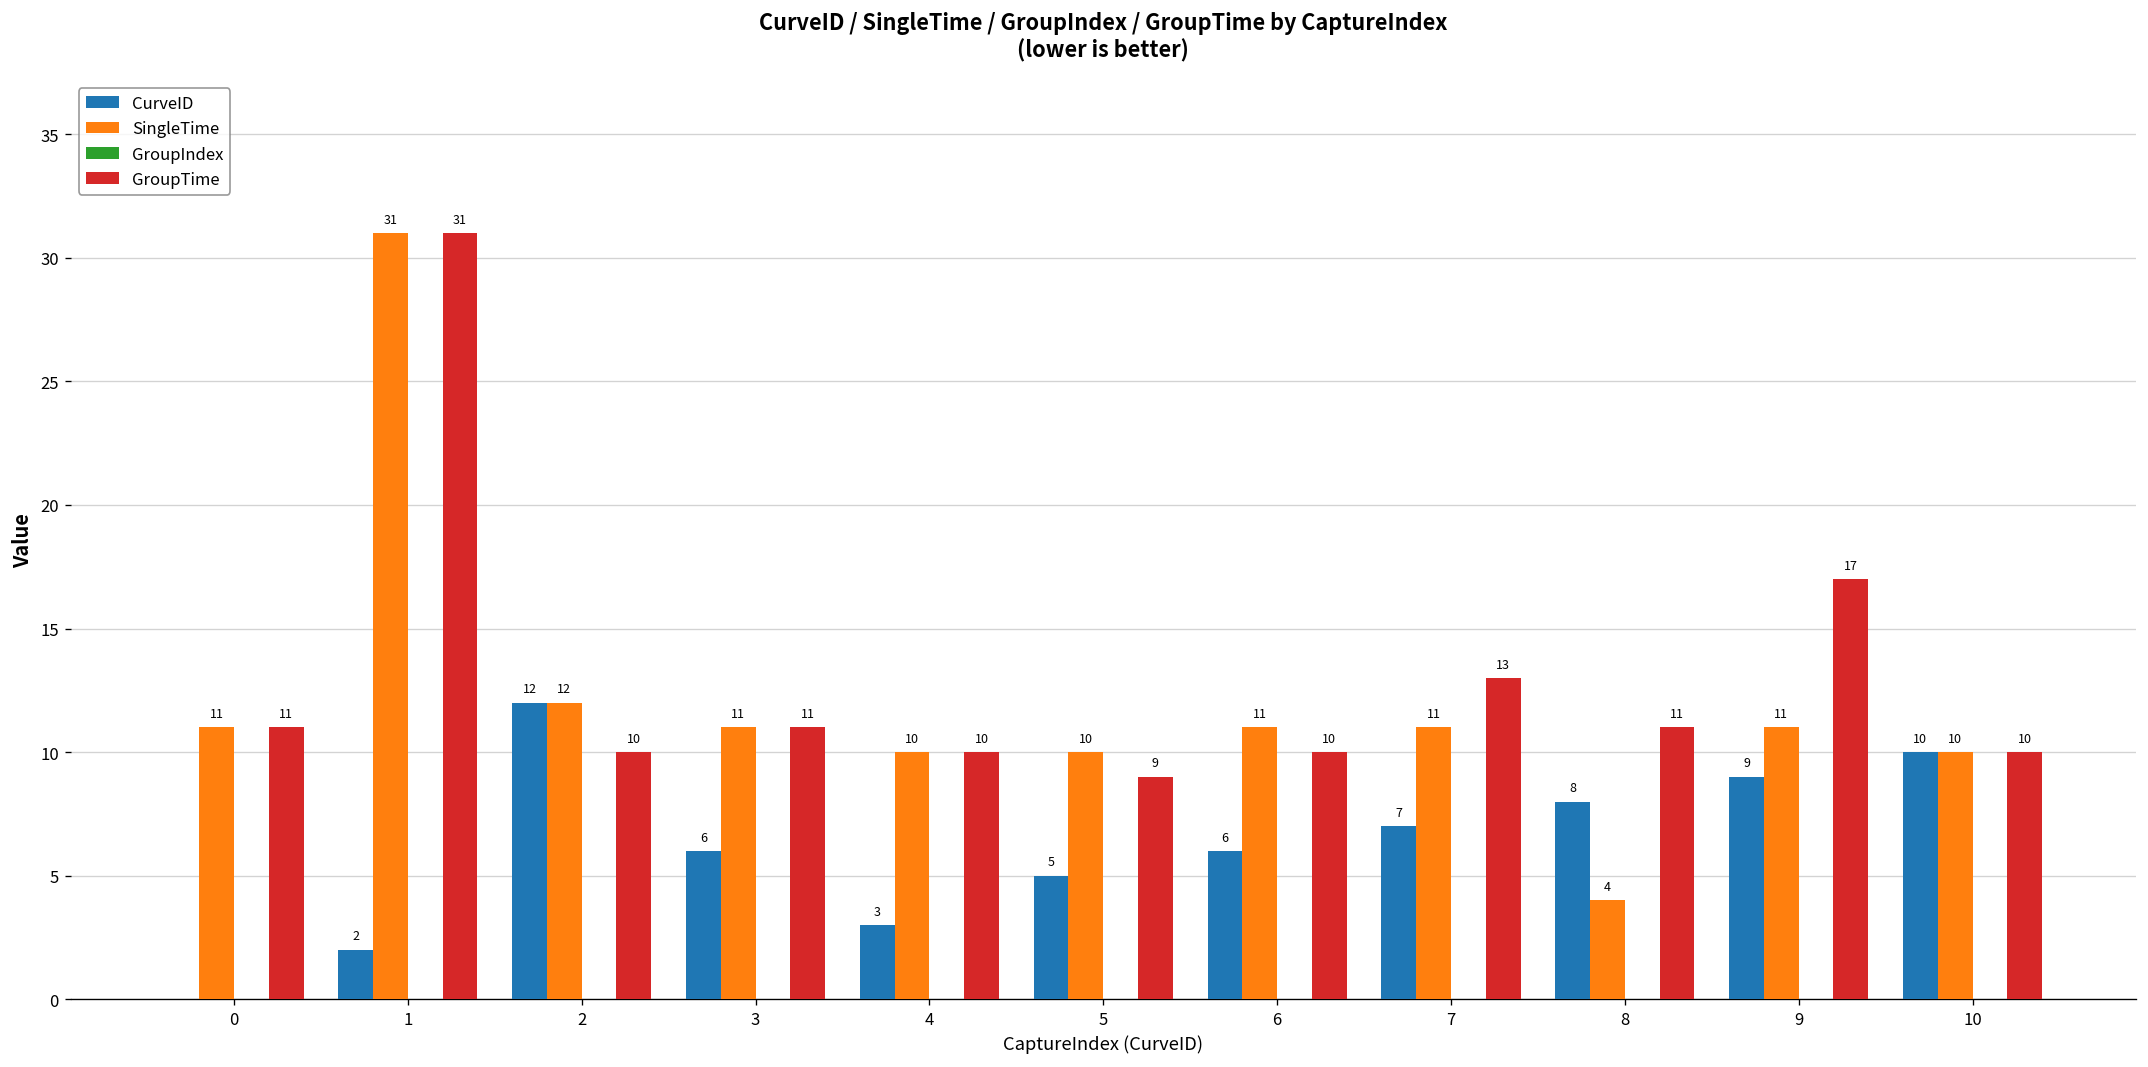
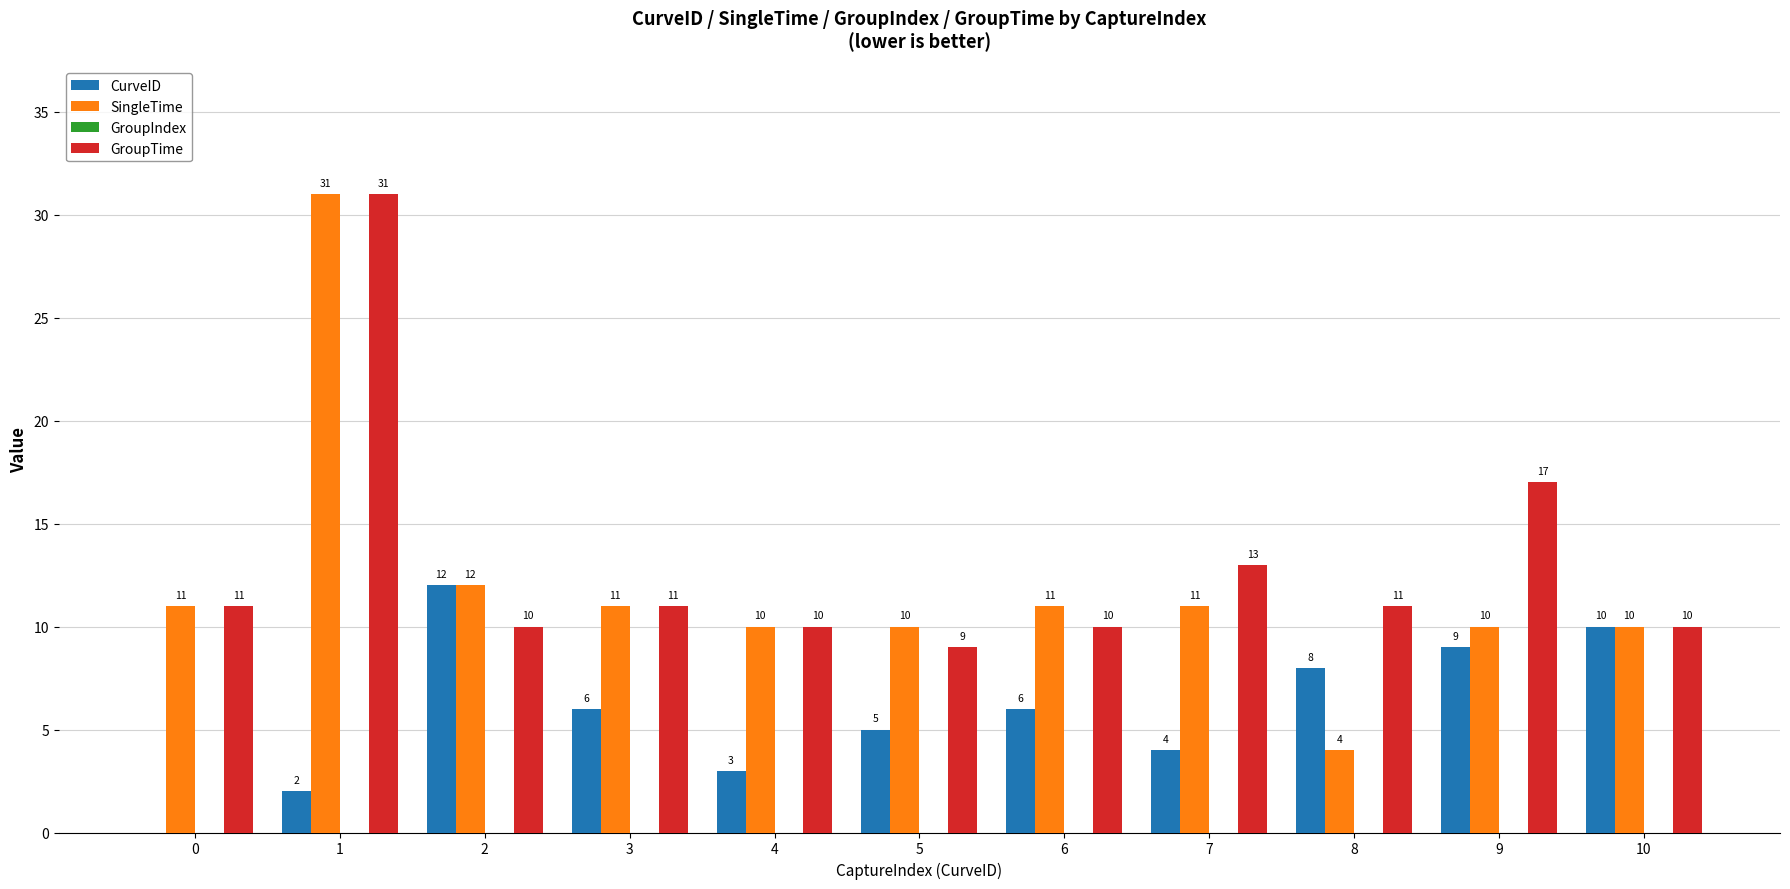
  {
    "CurveID": {
      "1": 2,
      "2": 12,
      "3": 6,
      "4": 3,
      "5": 5,
      "6": 6,
-     "7": 7,
+     "7": 4,
      "8": 8,
      "9": 9,
      "10": 10
    },
    "SingleTime": {
      "0": 11,
      "1": 31,
      "2": 12,
      "3": 11,
      "4": 10,
      "5": 10,
      "6": 11,
      "7": 11,
      "8": 4,
-     "9": 11,
+     "9": 10,
      "10": 10
    },
    "GroupIndex": {
      "0": 0.0,
      "1": 0.0,
      "2": 0.0,
      "3": 0.0,
      "4": 0.0,
      "5": 0.0,
      "6": 0.0,
      "7": 0.0,
      "8": 0.0,
      "9": 0.0,
      "10": 0.0
    },
    "GroupTime": {
      "0": 11,
      "1": 31,
      "2": 10,
      "3": 11,
      "4": 10,
      "5": 9,
      "6": 10,
      "7": 13,
      "8": 11,
      "9": 17,
      "10": 10
    }
  }
